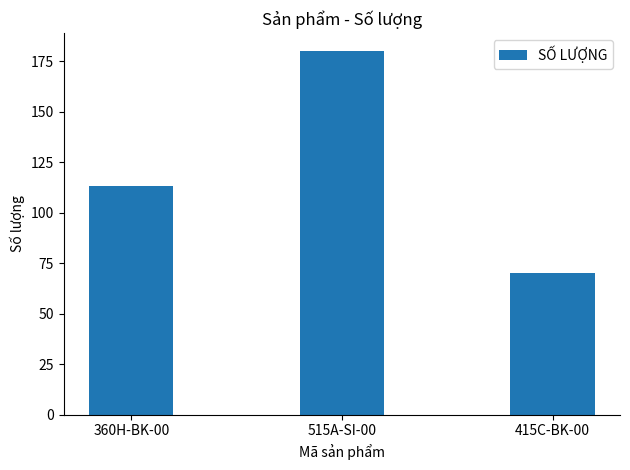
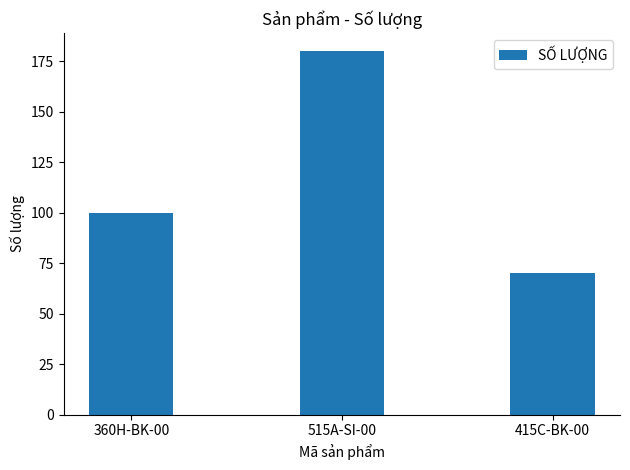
  {
-   "360H-BK-00": 113,
+   "360H-BK-00": 100,
    "515A-SI-00": 180,
    "415C-BK-00": 70
  }
